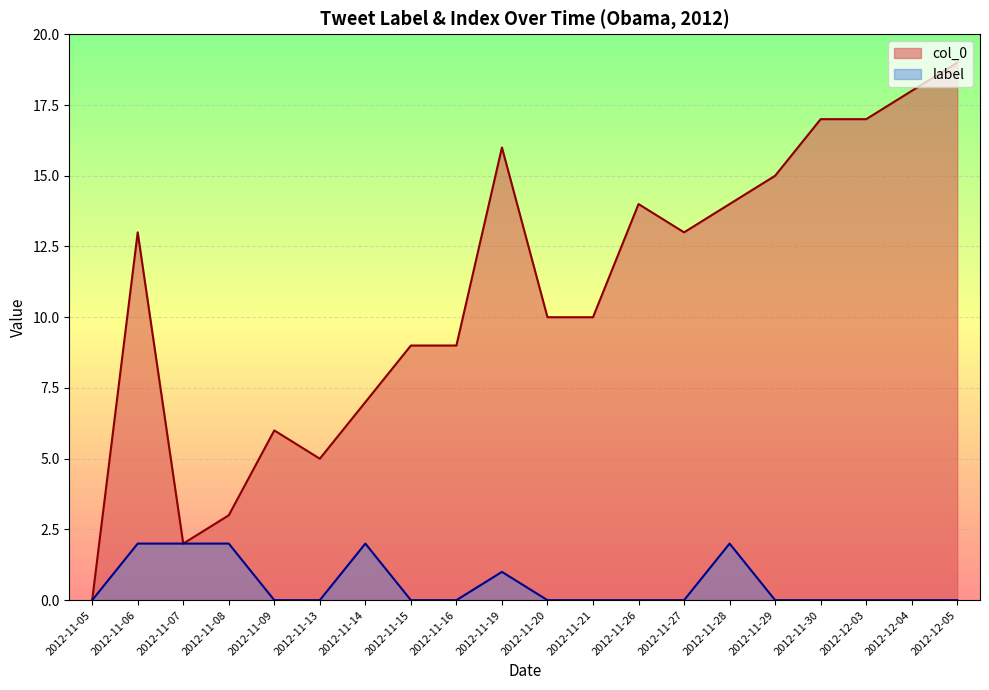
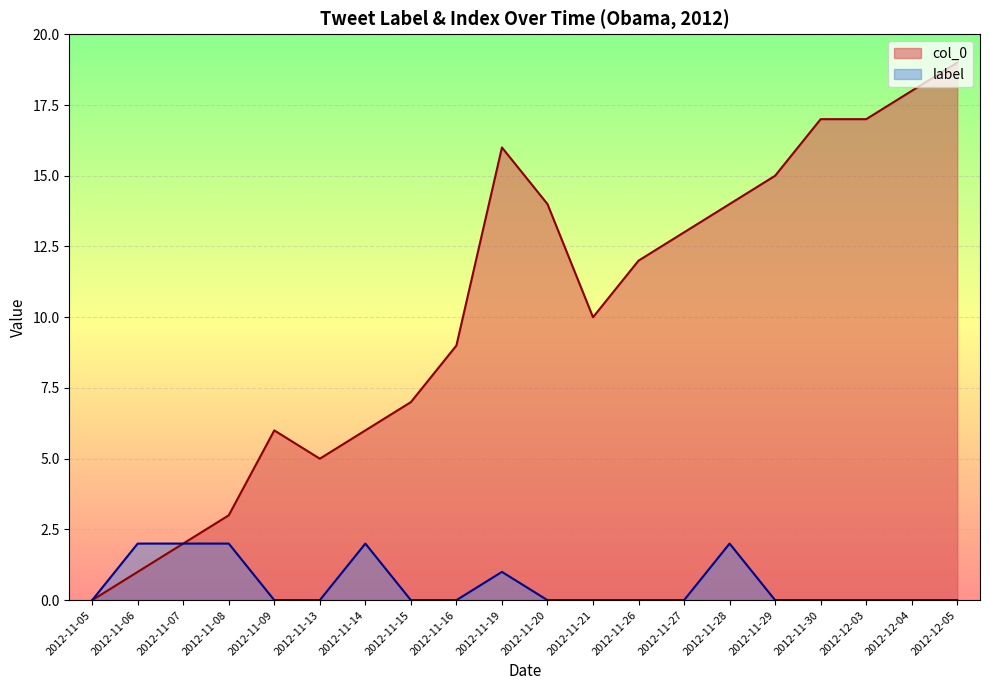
  {
    "col_0": {
-     "2012-11-06": 13,
+     "2012-11-06": 1,
      "2012-11-08": 3,
      "2012-11-09": 6,
      "2012-11-13": 5,
-     "2012-11-14": 7,
-     "2012-11-15": 9,
+     "2012-11-14": 6,
+     "2012-11-15": 7,
      "2012-11-16": 9,
      "2012-11-19": 16,
-     "2012-11-20": 10,
+     "2012-11-20": 14,
      "2012-11-21": 10,
-     "2012-11-26": 14,
+     "2012-11-26": 12,
      "2012-11-27": 13,
      "2012-11-28": 14,
      "2012-11-29": 15,
      "2012-11-30": 17,
      "2012-12-03": 17,
      "2012-12-04": 18
    },
    "label": {
      "2012-11-06": 2,
      "2012-11-08": 2,
      "2012-11-09": 0,
      "2012-11-13": 0,
      "2012-11-14": 2,
      "2012-11-15": 0,
      "2012-11-16": 0,
      "2012-11-19": 1,
      "2012-11-20": 0,
      "2012-11-21": 0,
      "2012-11-26": 0,
      "2012-11-27": 0,
      "2012-11-28": 2,
      "2012-11-29": 0,
      "2012-11-30": 0,
      "2012-12-03": 0,
      "2012-12-04": 0,
      "2012-12-05": 0
    }
  }
